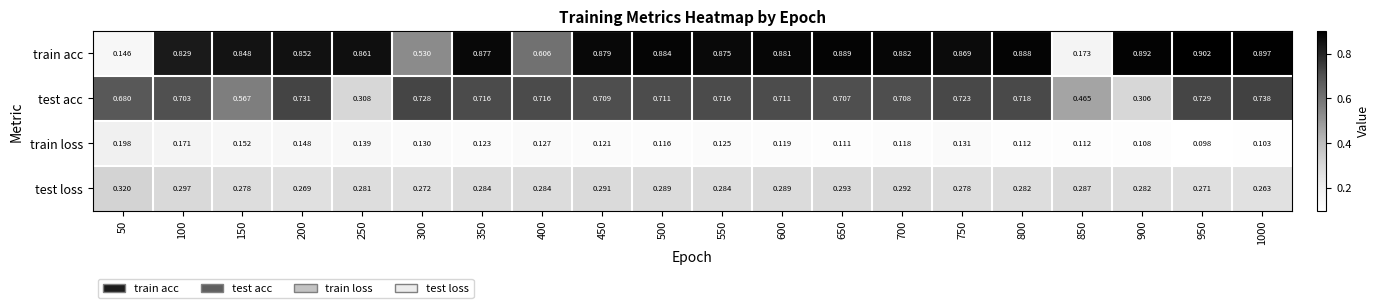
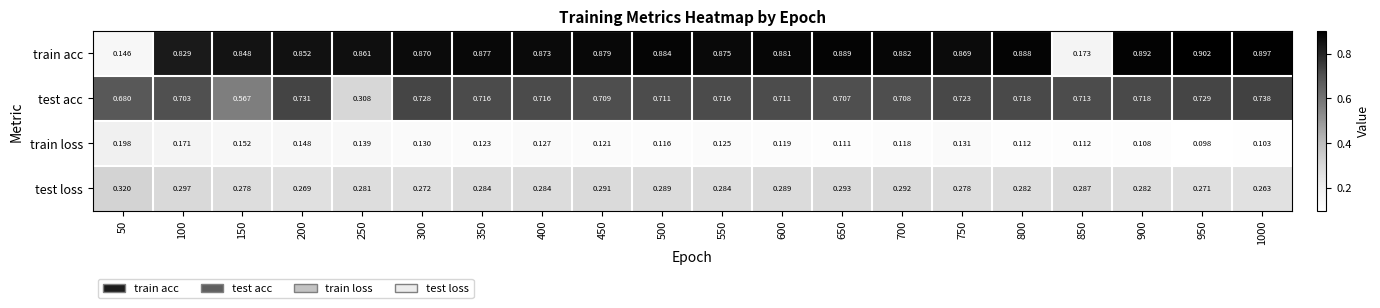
  {
    "train acc": {
      "50": 0.146,
      "100": 0.829,
      "150": 0.848,
      "200": 0.852,
      "250": 0.861,
-     "300": 0.530,
+     "300": 0.870,
      "350": 0.877,
-     "400": 0.606,
+     "400": 0.873,
      "450": 0.879,
      "500": 0.884,
      "550": 0.875,
      "600": 0.881,
      "650": 0.889,
      "700": 0.882,
      "750": 0.869,
      "800": 0.888,
      "850": 0.173,
      "900": 0.892,
      "950": 0.902,
      "1000": 0.897
    },
    "test acc": {
      "50": 0.680,
      "100": 0.703,
      "150": 0.567,
      "200": 0.731,
      "250": 0.308,
      "300": 0.728,
      "350": 0.716,
      "400": 0.716,
      "450": 0.709,
      "500": 0.711,
      "550": 0.716,
      "600": 0.711,
      "650": 0.707,
      "700": 0.708,
      "750": 0.723,
      "800": 0.718,
-     "850": 0.465,
-     "900": 0.306,
+     "850": 0.713,
+     "900": 0.718,
      "950": 0.729,
      "1000": 0.738
    },
    "train loss": {
      "50": 0.198,
      "100": 0.171,
      "150": 0.152,
      "200": 0.148,
      "250": 0.139,
      "300": 0.130,
      "350": 0.123,
      "400": 0.127,
      "450": 0.121,
      "500": 0.116,
      "550": 0.125,
      "600": 0.119,
      "650": 0.111,
      "700": 0.118,
      "750": 0.131,
      "800": 0.112,
      "850": 0.112,
      "900": 0.108,
      "950": 0.098,
      "1000": 0.103
    },
    "test loss": {
      "50": 0.320,
      "100": 0.297,
      "150": 0.278,
      "200": 0.269,
      "250": 0.281,
      "300": 0.272,
      "350": 0.284,
      "400": 0.284,
      "450": 0.291,
      "500": 0.289,
      "550": 0.284,
      "600": 0.289,
      "650": 0.293,
      "700": 0.292,
      "750": 0.278,
      "800": 0.282,
      "850": 0.287,
      "900": 0.282,
      "950": 0.271,
      "1000": 0.263
    }
  }
